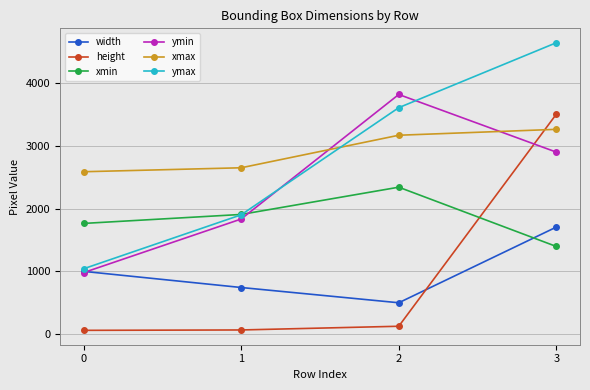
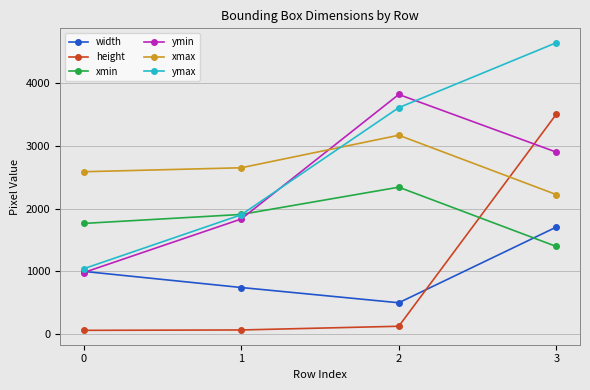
  {
    "width": {
      "1": 700,
      "2": 500,
      "3": 1700
    },
    "height": {
      "0": 100,
      "1": 100,
      "2": 100,
      "3": 3500
    },
    "xmin": {
      "0": 1800,
      "2": 2300,
      "3": 1400
    },
    "ymin": {
      "1": 1800,
      "2": 3800,
      "3": 2900
    },
    "xmax": {
      "0": 2600,
      "1": 2600,
      "2": 3200,
-     "3": 3300
+     "3": 2200
    },
    "ymax": {
      "0": 1000,
      "2": 3600,
      "3": 4600
    }
  }
